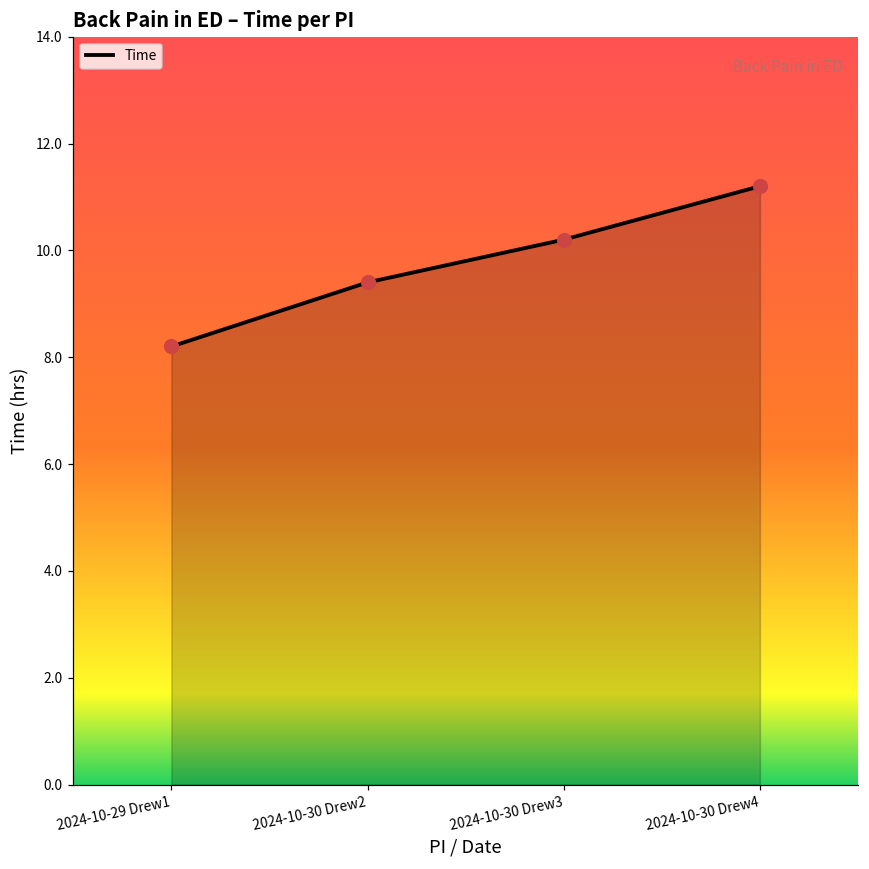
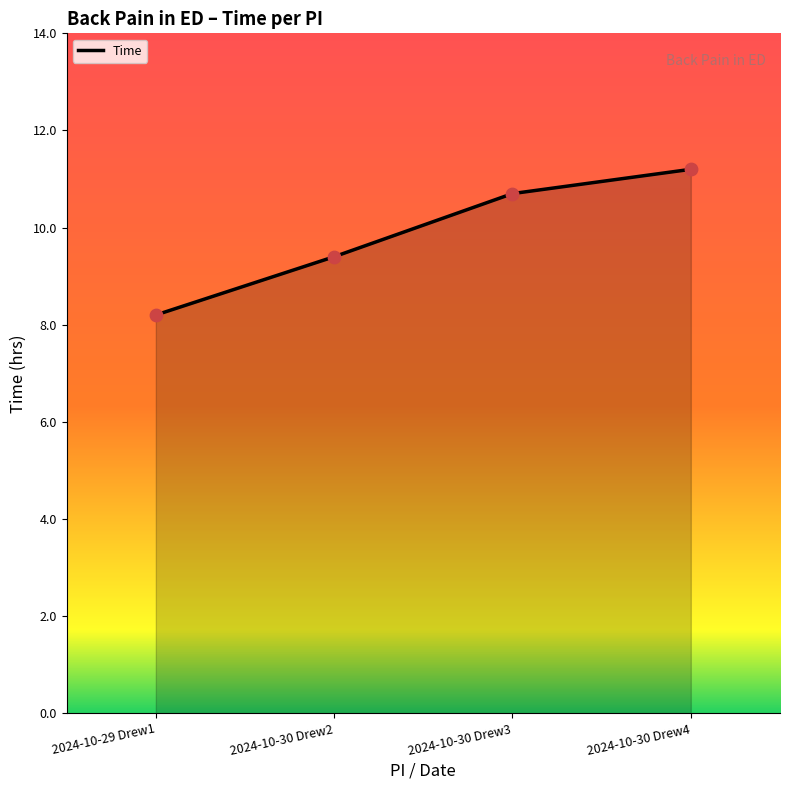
  {
    "2024-10-29 Drew1": 8.2,
    "2024-10-30 Drew2": 9.4,
-   "2024-10-30 Drew3": 10.2,
+   "2024-10-30 Drew3": 10.7,
    "2024-10-30 Drew4": 11.2
  }
